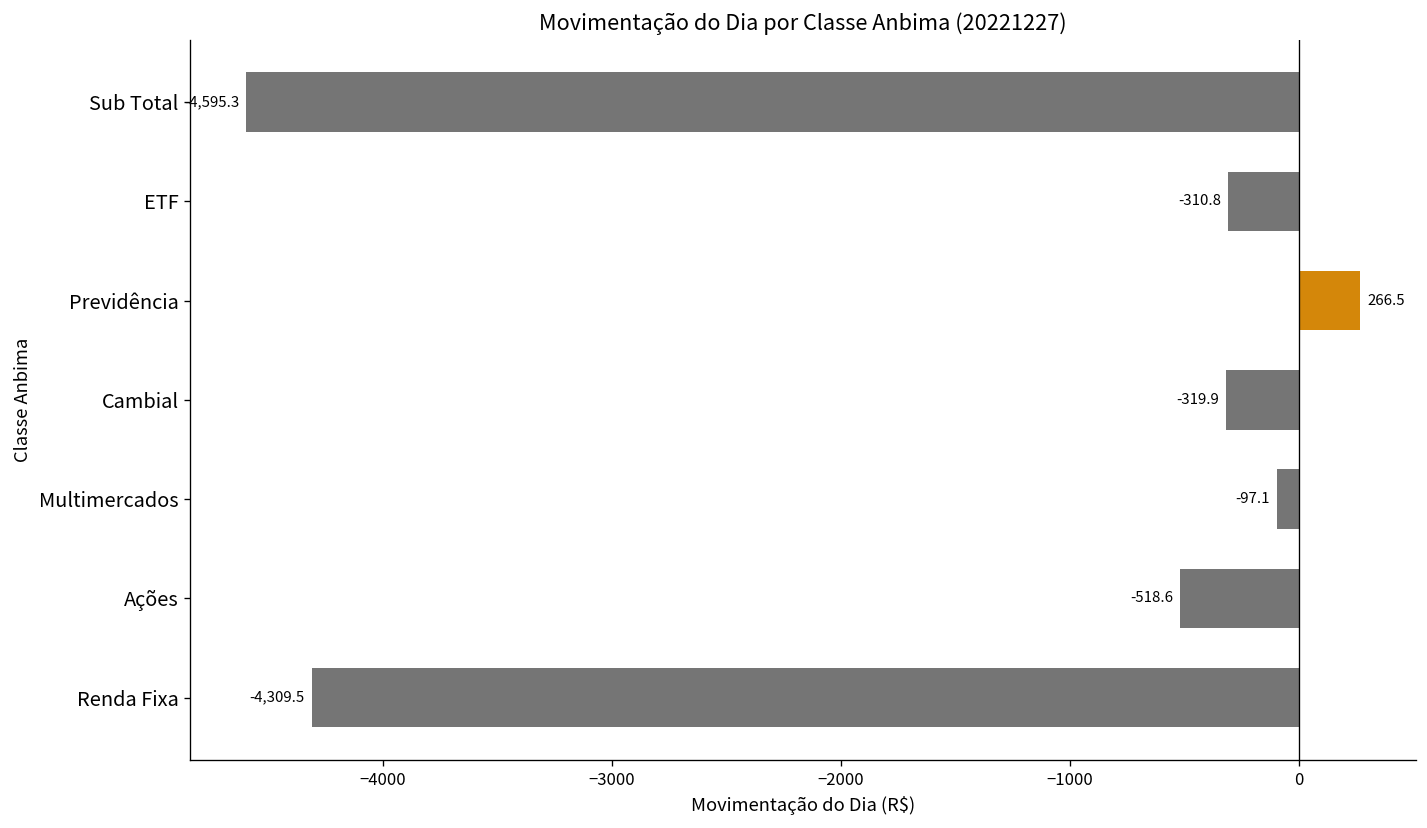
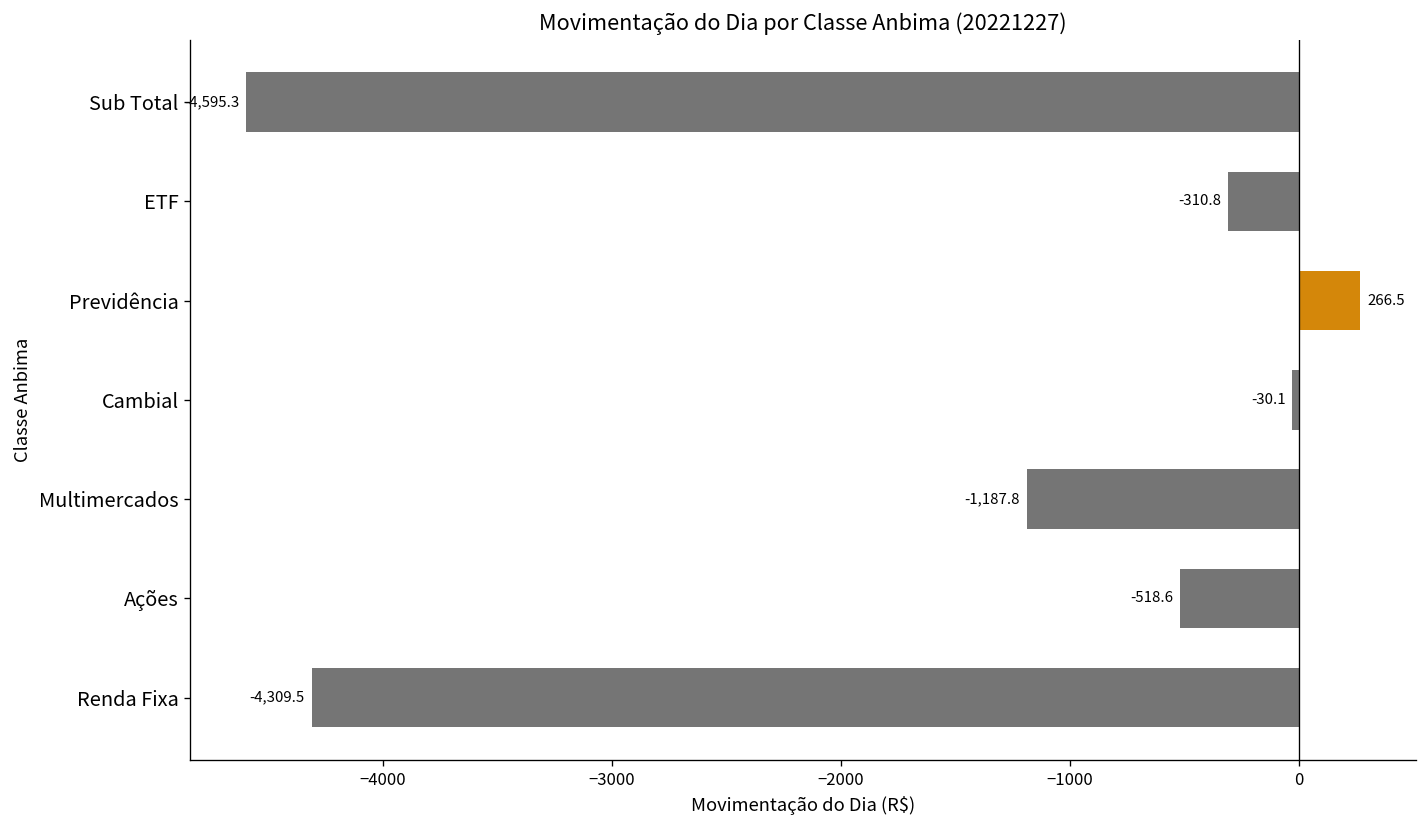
  {
    "Sub Total": "-4,595.3",
    "ETF": "-310.8",
    "Previdência": "266.5",
-   "Cambial": "-319.9",
-   "Multimercados": "-97.1",
+   "Cambial": "-30.1",
+   "Multimercados": "-1,187.8",
    "Ações": "-518.6",
    "Renda Fixa": "-4,309.5"
  }
